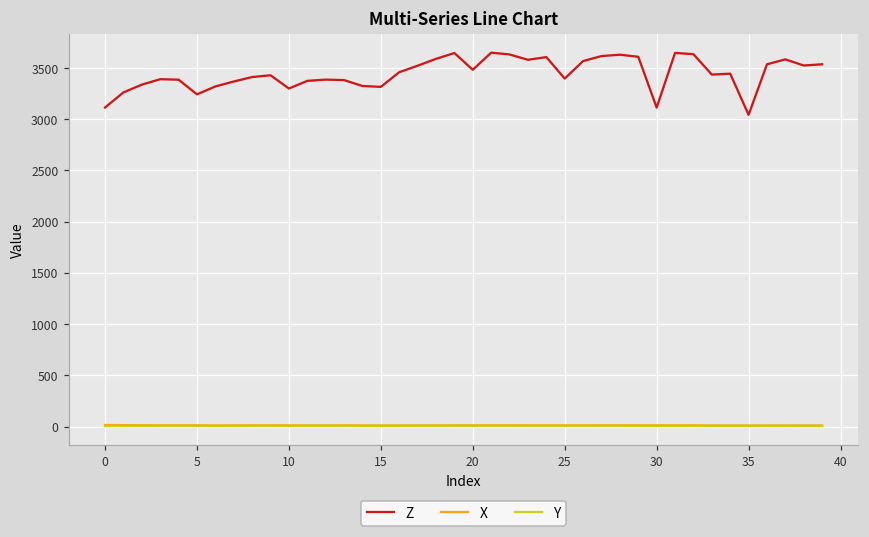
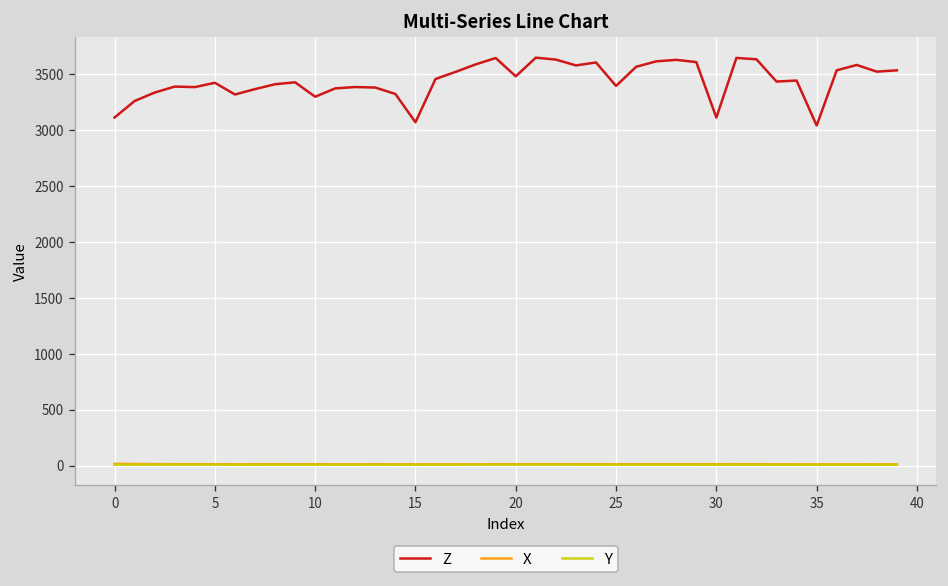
  {
    "Z": {
      "0": 3100,
-     "5": 3200,
+     "5": 3400,
      "10": 3300,
-     "15": 3300,
+     "15": 3100,
      "20": 3500,
      "25": 3400,
      "30": 3100,
      "35": 3000
    }
  }
